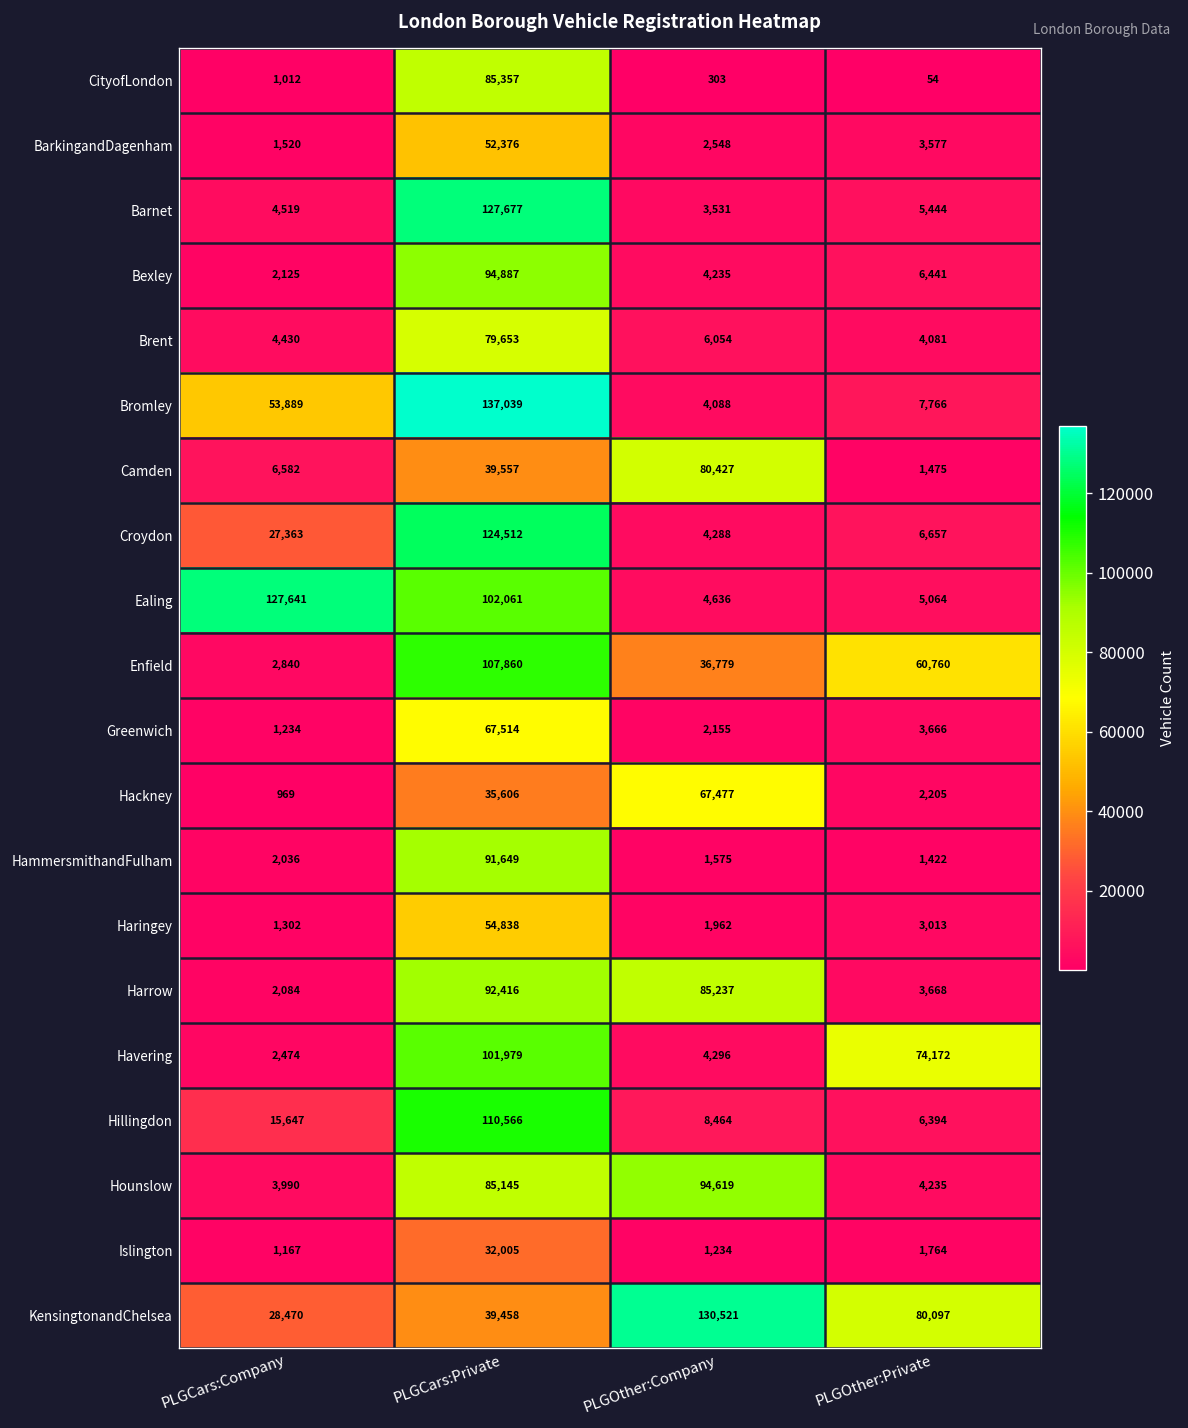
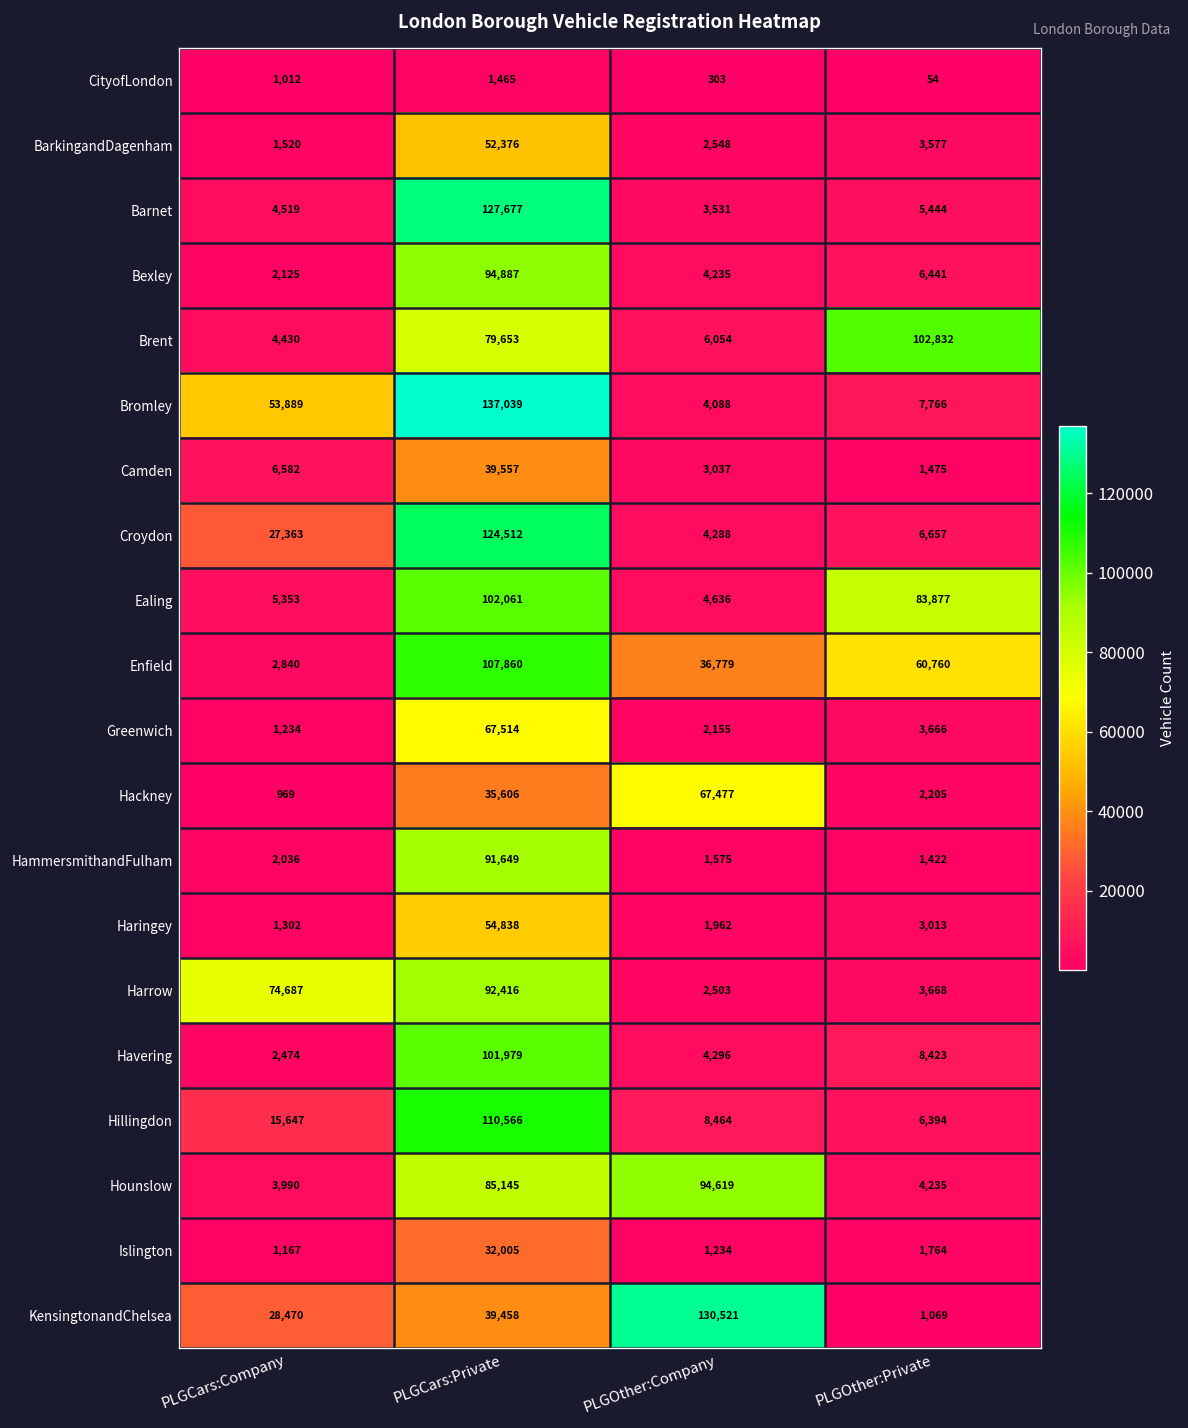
  {
    "CityofLondon": {
      "PLGCars:Company": "1,012",
-     "PLGCars:Private": "85,357",
+     "PLGCars:Private": "1,465",
      "PLGOther:Company": "303",
      "PLGOther:Private": "54"
    },
    "BarkingandDagenham": {
      "PLGCars:Company": "1,520",
      "PLGCars:Private": "52,376",
      "PLGOther:Company": "2,548",
      "PLGOther:Private": "3,577"
    },
    "Barnet": {
      "PLGCars:Company": "4,519",
      "PLGCars:Private": "127,677",
      "PLGOther:Company": "3,531",
      "PLGOther:Private": "5,444"
    },
    "Bexley": {
      "PLGCars:Company": "2,125",
      "PLGCars:Private": "94,887",
      "PLGOther:Company": "4,235",
      "PLGOther:Private": "6,441"
    },
    "Brent": {
      "PLGCars:Company": "4,430",
      "PLGCars:Private": "79,653",
      "PLGOther:Company": "6,054",
-     "PLGOther:Private": "4,081"
+     "PLGOther:Private": "102,832"
    },
    "Bromley": {
      "PLGCars:Company": "53,889",
      "PLGCars:Private": "137,039",
      "PLGOther:Company": "4,088",
      "PLGOther:Private": "7,766"
    },
    "Camden": {
      "PLGCars:Company": "6,582",
      "PLGCars:Private": "39,557",
-     "PLGOther:Company": "80,427",
+     "PLGOther:Company": "3,037",
      "PLGOther:Private": "1,475"
    },
    "Croydon": {
      "PLGCars:Company": "27,363",
      "PLGCars:Private": "124,512",
      "PLGOther:Company": "4,288",
      "PLGOther:Private": "6,657"
    },
    "Ealing": {
-     "PLGCars:Company": "127,641",
+     "PLGCars:Company": "5,353",
      "PLGCars:Private": "102,061",
      "PLGOther:Company": "4,636",
-     "PLGOther:Private": "5,064"
+     "PLGOther:Private": "83,877"
    },
    "Enfield": {
      "PLGCars:Company": "2,840",
      "PLGCars:Private": "107,860",
      "PLGOther:Company": "36,779",
      "PLGOther:Private": "60,760"
    },
    "Greenwich": {
      "PLGCars:Company": "1,234",
      "PLGCars:Private": "67,514",
      "PLGOther:Company": "2,155",
      "PLGOther:Private": "3,666"
    },
    "Hackney": {
      "PLGCars:Company": "969",
      "PLGCars:Private": "35,606",
      "PLGOther:Company": "67,477",
      "PLGOther:Private": "2,205"
    },
    "HammersmithandFulham": {
      "PLGCars:Company": "2,036",
      "PLGCars:Private": "91,649",
      "PLGOther:Company": "1,575",
      "PLGOther:Private": "1,422"
    },
    "Haringey": {
      "PLGCars:Company": "1,302",
      "PLGCars:Private": "54,838",
      "PLGOther:Company": "1,962",
      "PLGOther:Private": "3,013"
    },
    "Harrow": {
-     "PLGCars:Company": "2,084",
+     "PLGCars:Company": "74,687",
      "PLGCars:Private": "92,416",
-     "PLGOther:Company": "85,237",
+     "PLGOther:Company": "2,503",
      "PLGOther:Private": "3,668"
    },
    "Havering": {
      "PLGCars:Company": "2,474",
      "PLGCars:Private": "101,979",
      "PLGOther:Company": "4,296",
-     "PLGOther:Private": "74,172"
+     "PLGOther:Private": "8,423"
    },
    "Hillingdon": {
      "PLGCars:Company": "15,647",
      "PLGCars:Private": "110,566",
      "PLGOther:Company": "8,464",
      "PLGOther:Private": "6,394"
    },
    "Hounslow": {
      "PLGCars:Company": "3,990",
      "PLGCars:Private": "85,145",
      "PLGOther:Company": "94,619",
      "PLGOther:Private": "4,235"
    },
    "Islington": {
      "PLGCars:Company": "1,167",
      "PLGCars:Private": "32,005",
      "PLGOther:Company": "1,234",
      "PLGOther:Private": "1,764"
    },
    "KensingtonandChelsea": {
      "PLGCars:Company": "28,470",
      "PLGCars:Private": "39,458",
      "PLGOther:Company": "130,521",
-     "PLGOther:Private": "80,097"
+     "PLGOther:Private": "1,069"
    }
  }
